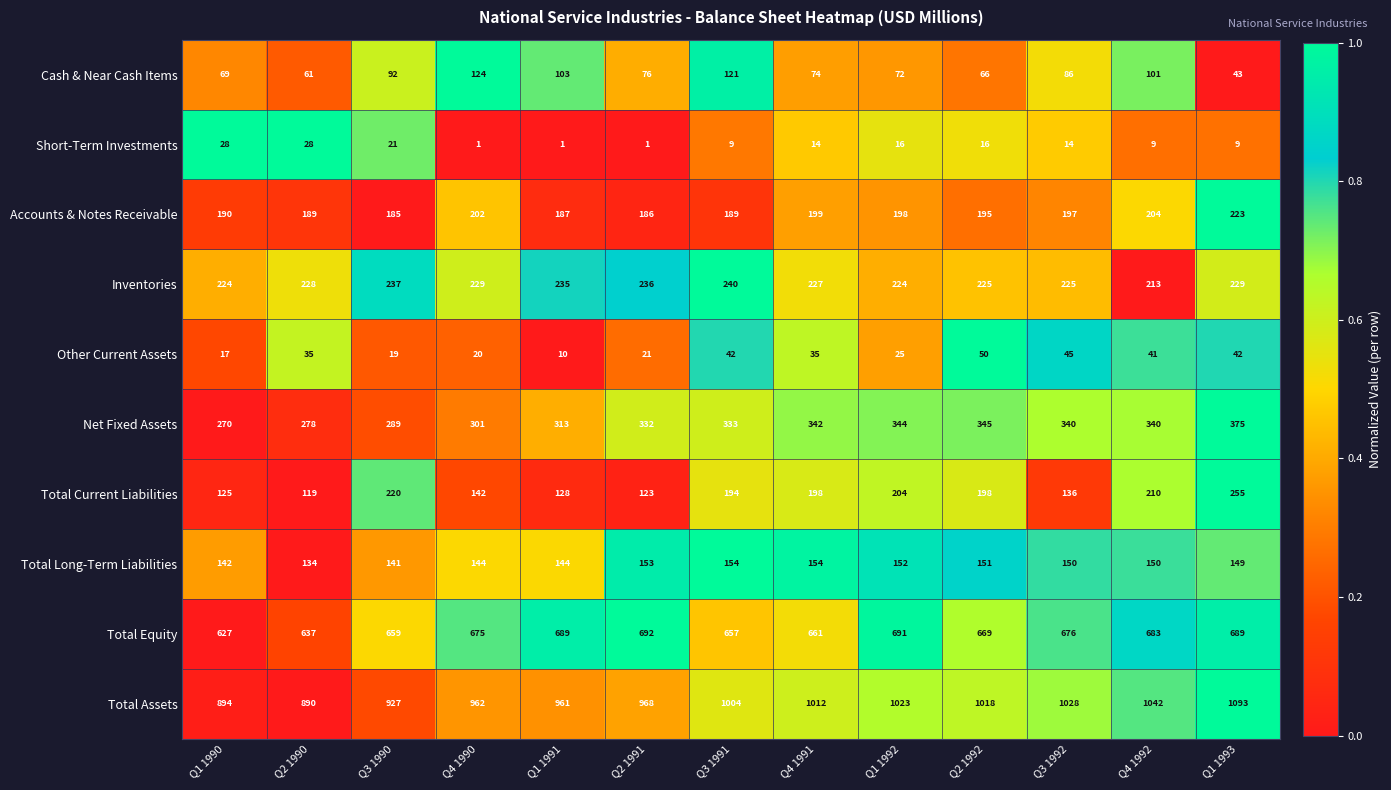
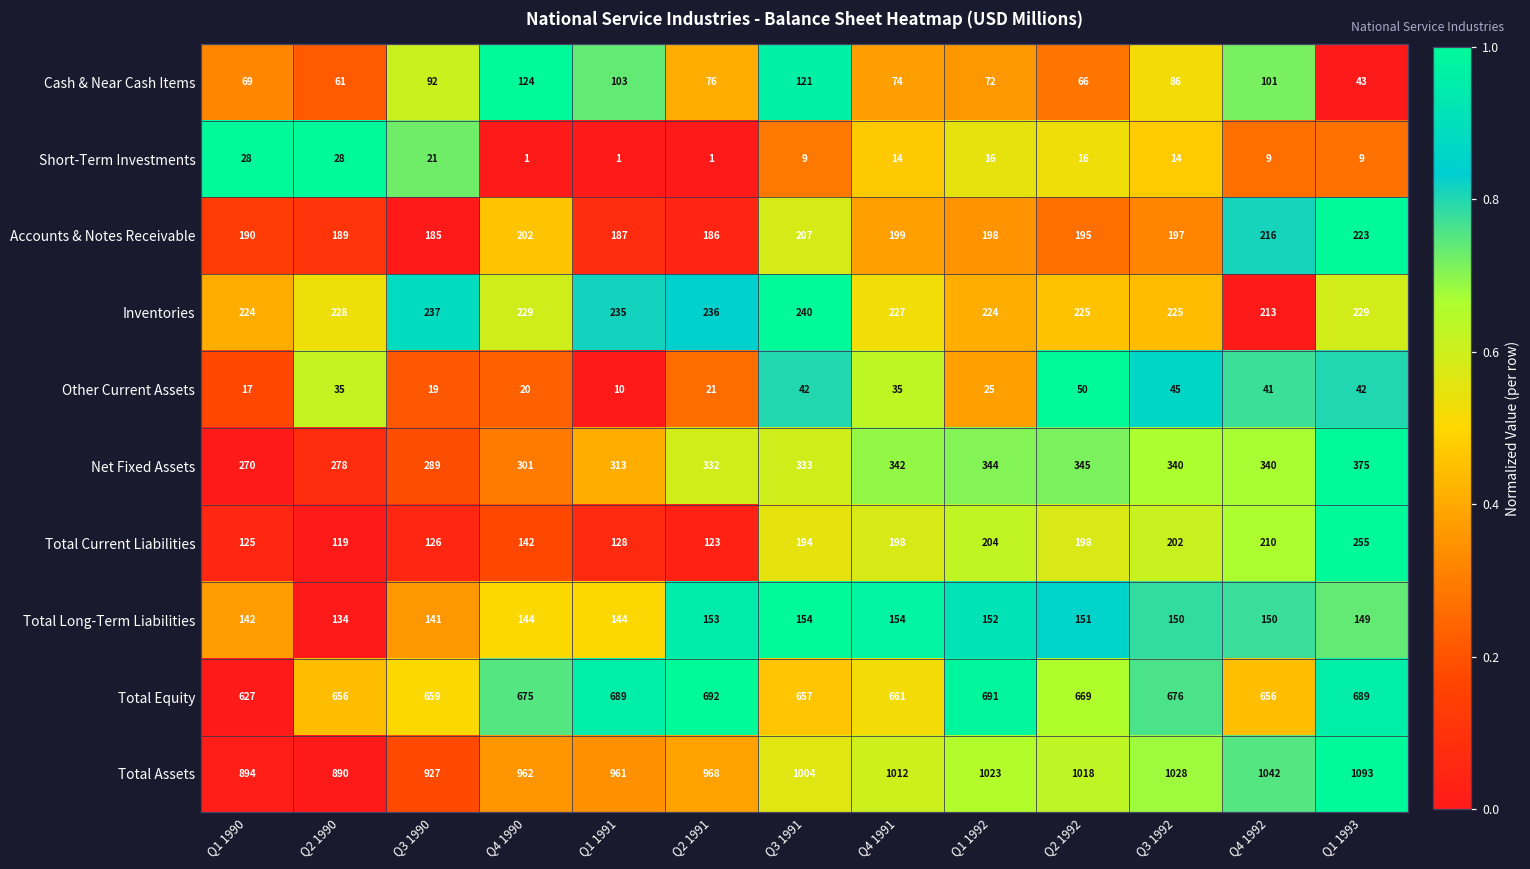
  {
    "Cash & Near Cash Items": {
      "Q1 1990": 69,
      "Q2 1990": 61,
      "Q3 1990": 92,
      "Q4 1990": 124,
      "Q1 1991": 103,
      "Q2 1991": 76,
      "Q3 1991": 121,
      "Q4 1991": 74,
      "Q1 1992": 72,
      "Q2 1992": 66,
      "Q3 1992": 86,
      "Q4 1992": 101,
      "Q1 1993": 43
    },
    "Short-Term Investments": {
      "Q1 1990": 28,
      "Q2 1990": 28,
      "Q3 1990": 21,
      "Q4 1990": 1,
      "Q1 1991": 1,
      "Q2 1991": 1,
      "Q3 1991": 9,
      "Q4 1991": 14,
      "Q1 1992": 16,
      "Q2 1992": 16,
      "Q3 1992": 14,
      "Q4 1992": 9,
      "Q1 1993": 9
    },
    "Accounts & Notes Receivable": {
      "Q1 1990": 190,
      "Q2 1990": 189,
      "Q3 1990": 185,
      "Q4 1990": 202,
      "Q1 1991": 187,
      "Q2 1991": 186,
-     "Q3 1991": 189,
+     "Q3 1991": 207,
      "Q4 1991": 199,
      "Q1 1992": 198,
      "Q2 1992": 195,
      "Q3 1992": 197,
-     "Q4 1992": 204,
+     "Q4 1992": 216,
      "Q1 1993": 223
    },
    "Inventories": {
      "Q1 1990": 224,
      "Q2 1990": 228,
      "Q3 1990": 237,
      "Q4 1990": 229,
      "Q1 1991": 235,
      "Q2 1991": 236,
      "Q3 1991": 240,
      "Q4 1991": 227,
      "Q1 1992": 224,
      "Q2 1992": 225,
      "Q3 1992": 225,
      "Q4 1992": 213,
      "Q1 1993": 229
    },
    "Other Current Assets": {
      "Q1 1990": 17,
      "Q2 1990": 35,
      "Q3 1990": 19,
      "Q4 1990": 20,
      "Q1 1991": 10,
      "Q2 1991": 21,
      "Q3 1991": 42,
      "Q4 1991": 35,
      "Q1 1992": 25,
      "Q2 1992": 50,
      "Q3 1992": 45,
      "Q4 1992": 41,
      "Q1 1993": 42
    },
    "Net Fixed Assets": {
      "Q1 1990": 270,
      "Q2 1990": 278,
      "Q3 1990": 289,
      "Q4 1990": 301,
      "Q1 1991": 313,
      "Q2 1991": 332,
      "Q3 1991": 333,
      "Q4 1991": 342,
      "Q1 1992": 344,
      "Q2 1992": 345,
      "Q3 1992": 340,
      "Q4 1992": 340,
      "Q1 1993": 375
    },
    "Total Current Liabilities": {
      "Q1 1990": 125,
      "Q2 1990": 119,
-     "Q3 1990": 220,
+     "Q3 1990": 126,
      "Q4 1990": 142,
      "Q1 1991": 128,
      "Q2 1991": 123,
      "Q3 1991": 194,
      "Q4 1991": 198,
      "Q1 1992": 204,
      "Q2 1992": 198,
-     "Q3 1992": 136,
+     "Q3 1992": 202,
      "Q4 1992": 210,
      "Q1 1993": 255
    },
    "Total Long-Term Liabilities": {
      "Q1 1990": 142,
      "Q2 1990": 134,
      "Q3 1990": 141,
      "Q4 1990": 144,
      "Q1 1991": 144,
      "Q2 1991": 153,
      "Q3 1991": 154,
      "Q4 1991": 154,
      "Q1 1992": 152,
      "Q2 1992": 151,
      "Q3 1992": 150,
      "Q4 1992": 150,
      "Q1 1993": 149
    },
    "Total Equity": {
      "Q1 1990": 627,
-     "Q2 1990": 637,
+     "Q2 1990": 656,
      "Q3 1990": 659,
      "Q4 1990": 675,
      "Q1 1991": 689,
      "Q2 1991": 692,
      "Q3 1991": 657,
      "Q4 1991": 661,
      "Q1 1992": 691,
      "Q2 1992": 669,
      "Q3 1992": 676,
-     "Q4 1992": 683,
+     "Q4 1992": 656,
      "Q1 1993": 689
    },
    "Total Assets": {
      "Q1 1990": 894,
      "Q2 1990": 890,
      "Q3 1990": 927,
      "Q4 1990": 962,
      "Q1 1991": 961,
      "Q2 1991": 968,
      "Q3 1991": 1004,
      "Q4 1991": 1012,
      "Q1 1992": 1023,
      "Q2 1992": 1018,
      "Q3 1992": 1028,
      "Q4 1992": 1042,
      "Q1 1993": 1093
    }
  }
